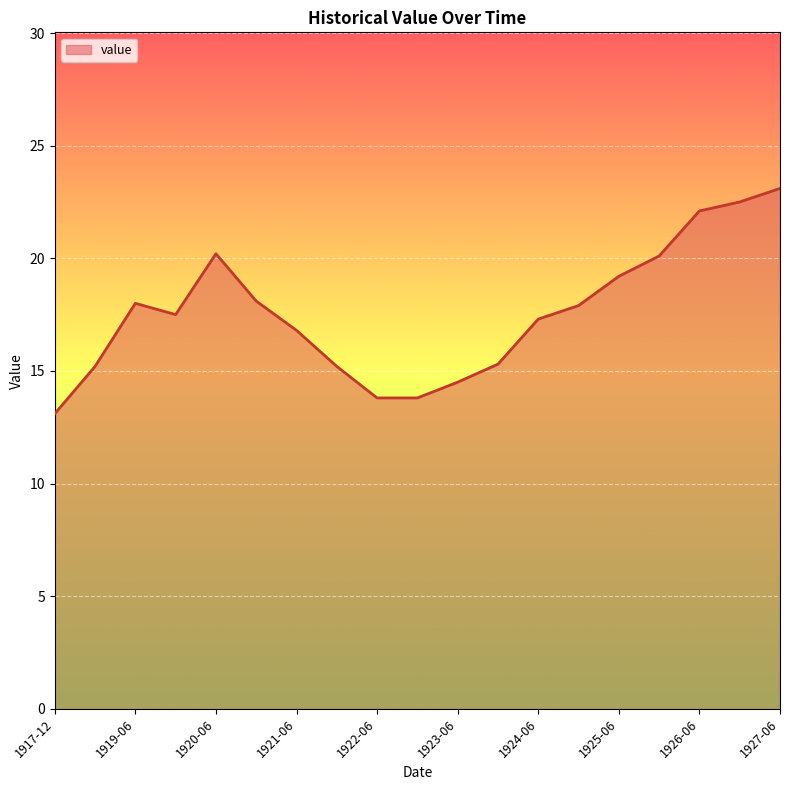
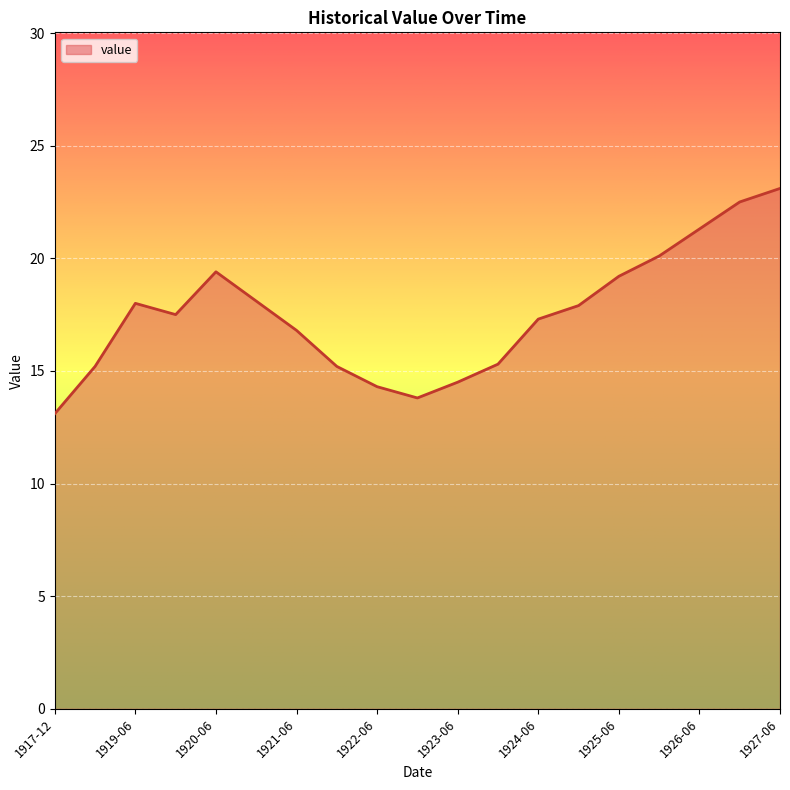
  {
    "1917-12": 13.1,
    "1919-06": 18.0,
-   "1920-06": 20.2,
+   "1920-06": 19.4,
    "1921-06": 16.8,
-   "1922-06": 13.8,
+   "1922-06": 14.3,
    "1923-06": 14.5,
    "1924-06": 17.3,
    "1925-06": 19.2,
-   "1926-06": 22.1,
+   "1926-06": 21.3,
    "1927-06": 23.1
  }
